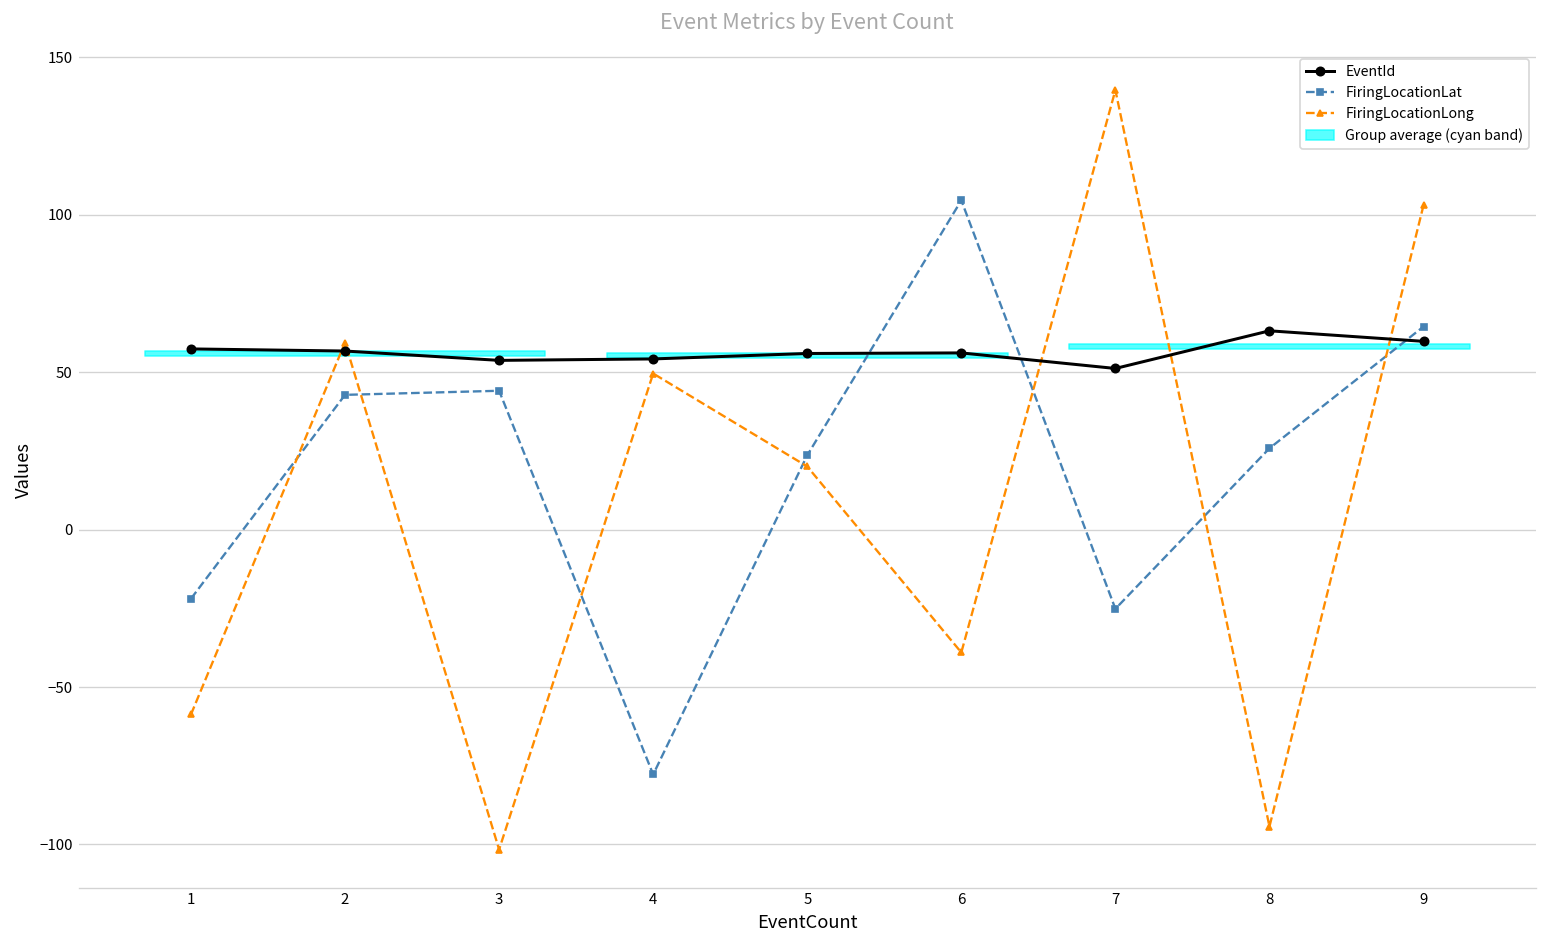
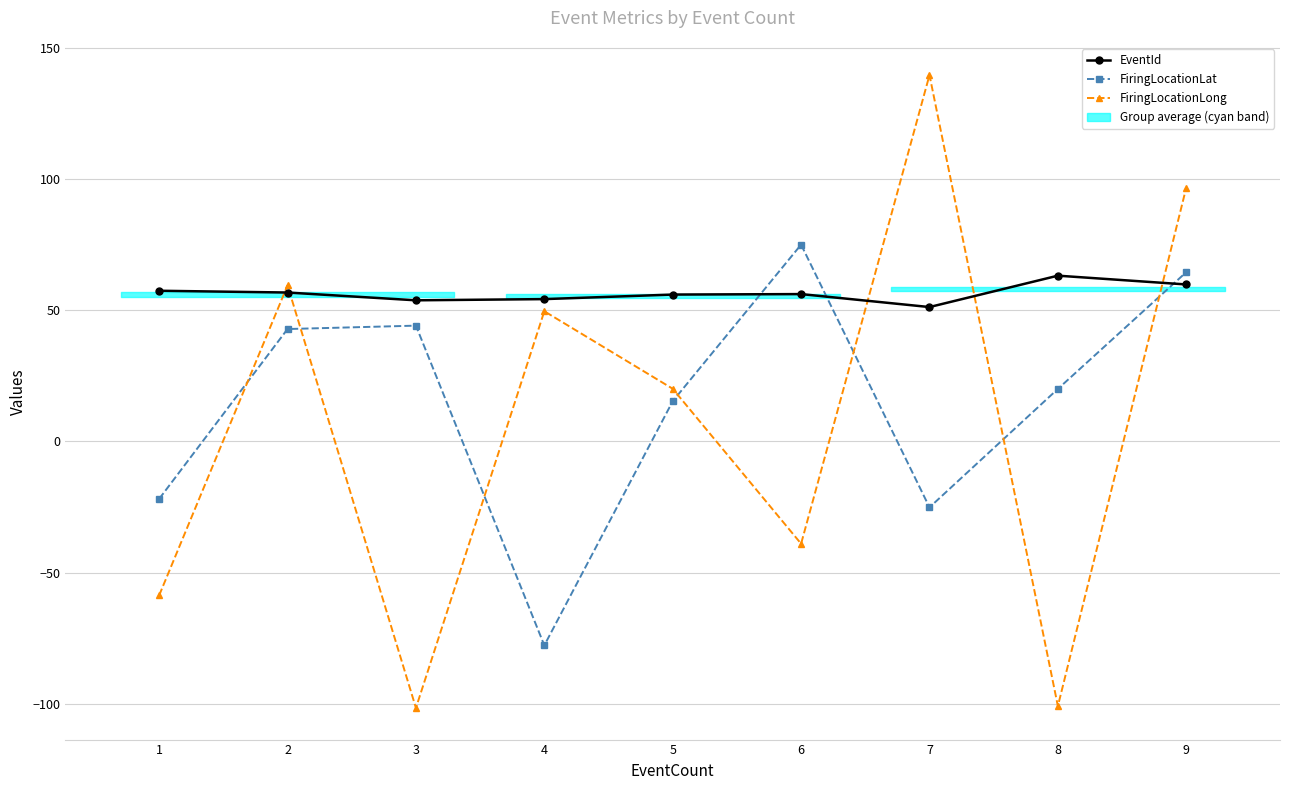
  {
    "EventId": {
      "1": 57,
      "2": 57,
      "3": 54,
      "4": 54,
      "5": 56,
      "6": 56,
      "7": 51,
      "8": 63,
      "9": 60
    },
    "FiringLocationLat": {
      "1": -22,
      "2": 43,
      "3": 44,
      "4": -78,
-     "5": 24,
-     "6": 105,
+     "5": 15,
+     "6": 75,
      "7": -25,
-     "8": 26,
+     "8": 20,
      "9": 64
    },
    "FiringLocationLong": {
      "1": -59,
      "2": 59,
      "3": -102,
      "4": 50,
      "5": 20,
      "6": -39,
      "7": 140,
-     "8": -94,
-     "9": 103
+     "8": -101,
+     "9": 97
    }
  }
